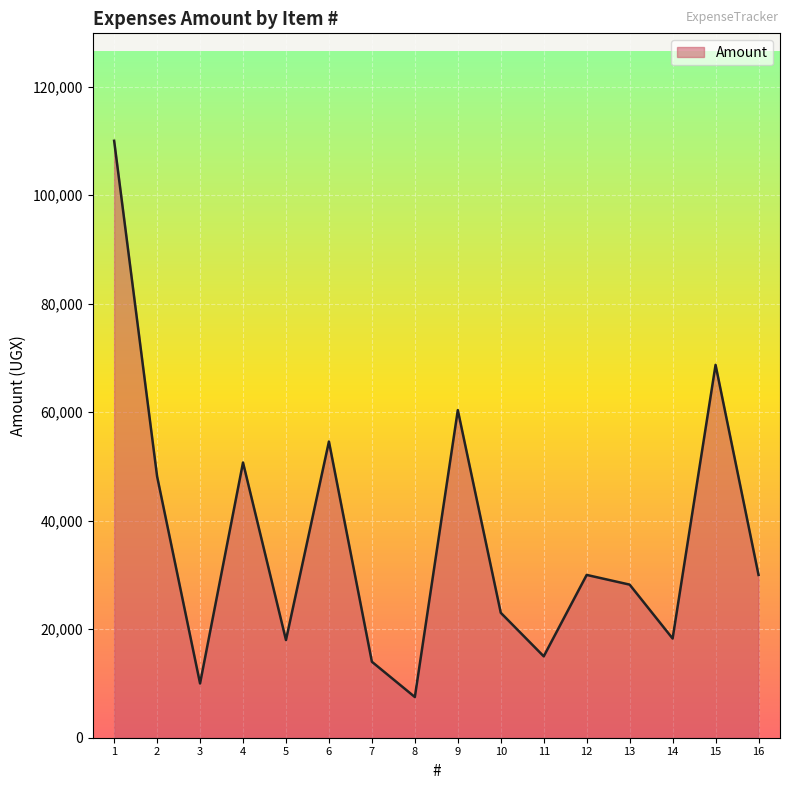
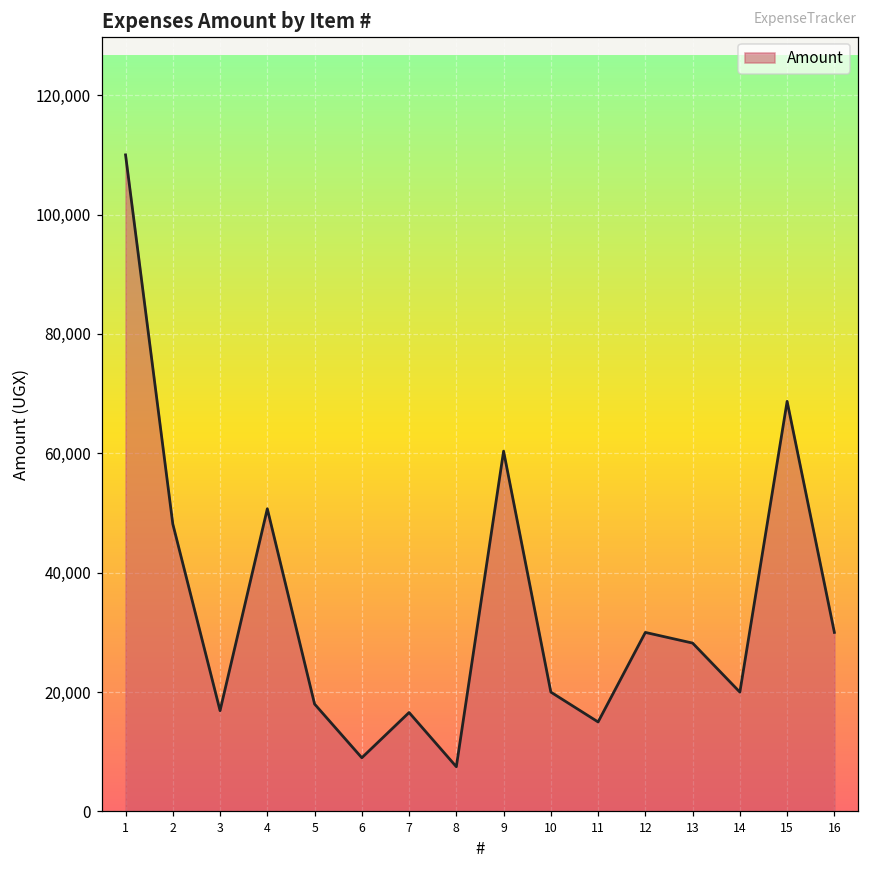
  {
    "1": "110,000",
    "2": "48,000",
-   "3": "10,000",
+   "3": "17,000",
    "4": "51,000",
    "5": "18,000",
-   "6": "55,000",
-   "7": "14,000",
+   "6": "9,000",
+   "7": "17,000",
    "8": "8,000",
    "9": "60,000",
-   "10": "23,000",
+   "10": "20,000",
    "11": "15,000",
    "12": "30,000",
    "13": "28,000",
-   "14": "18,000",
+   "14": "20,000",
    "15": "69,000",
    "16": "30,000"
  }
